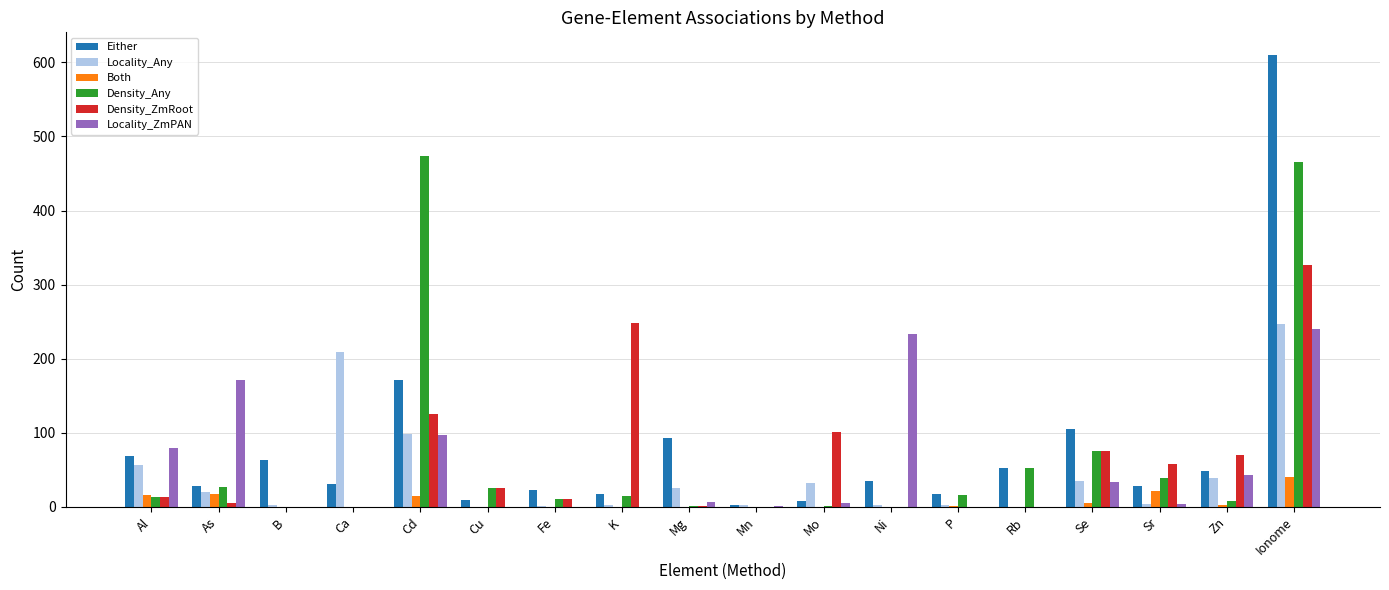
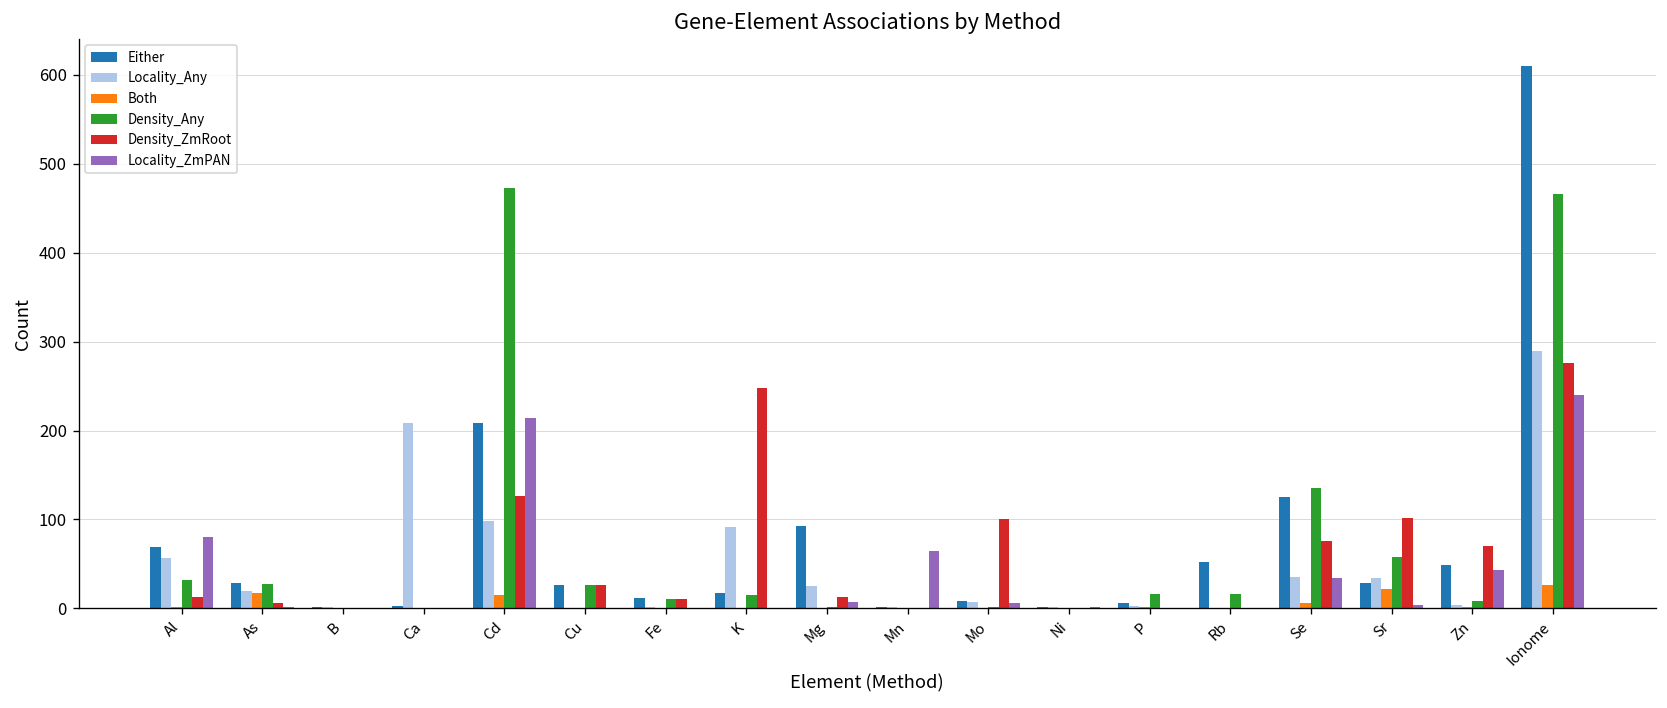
  {
    "Either": {
      "Al": 70,
      "As": 30,
-     "B": 60,
-     "Ca": 30,
-     "Cd": 170,
-     "Cu": 10,
-     "Fe": 20,
+     "B": 0,
+     "Ca": 0,
+     "Cd": 210,
+     "Cu": 30,
+     "Fe": 10,
      "K": 20,
      "Mg": 90,
      "Mo": 10,
-     "Ni": 40,
-     "P": 20,
+     "Ni": 0,
+     "P": 10,
      "Rb": 50,
-     "Se": 110,
+     "Se": 130,
      "Sr": 30,
      "Zn": 50,
      "Ionome": 610
    },
    "Locality_Any": {
      "Al": 60,
      "As": 20,
      "Ca": 210,
      "Cd": 100,
      "Cu": 0,
-     "K": 0,
+     "K": 90,
      "Mg": 30,
-     "Mo": 30,
+     "Mo": 10,
      "Rb": 0,
      "Se": 40,
-     "Sr": 0,
-     "Zn": 40,
-     "Ionome": 250
+     "Sr": 30,
+     "Zn": 0,
+     "Ionome": 290
    },
    "Both": {
-     "Al": 20,
+     "Al": 0,
      "As": 20,
      "B": 0,
      "Ca": 0,
      "Cd": 20,
      "Cu": 0,
      "Fe": 0,
      "K": 0,
      "Mg": 0,
      "Mn": 0,
      "Mo": 0,
      "Ni": 0,
      "Rb": 0,
      "Se": 10,
      "Sr": 20,
-     "Ionome": 40
+     "Ionome": 30
    },
    "Density_Any": {
-     "Al": 10,
+     "Al": 30,
      "As": 30,
      "B": 0,
      "Ca": 0,
      "Cd": 470,
      "Cu": 30,
      "Fe": 10,
      "K": 20,
      "Mn": 0,
      "Ni": 0,
      "P": 20,
-     "Rb": 50,
-     "Se": 80,
-     "Sr": 40,
+     "Rb": 20,
+     "Se": 140,
+     "Sr": 60,
      "Zn": 10,
      "Ionome": 470
    },
    "Density_ZmRoot": {
      "Al": 10,
      "As": 10,
      "B": 0,
      "Ca": 0,
      "Cd": 130,
      "Cu": 30,
      "Fe": 10,
      "K": 250,
-     "Mg": 0,
+     "Mg": 10,
      "Mn": 0,
      "Mo": 100,
      "Ni": 0,
      "P": 0,
      "Rb": 0,
      "Se": 80,
-     "Sr": 60,
+     "Sr": 100,
      "Zn": 70,
-     "Ionome": 330
+     "Ionome": 280
    },
    "Locality_ZmPAN": {
      "Al": 80,
-     "As": 170,
+     "As": 0,
      "B": 0,
      "Ca": 0,
-     "Cd": 100,
+     "Cd": 210,
      "Cu": 0,
      "Fe": 0,
      "K": 0,
      "Mg": 10,
-     "Mn": 0,
+     "Mn": 60,
      "Mo": 10,
-     "Ni": 230,
+     "Ni": 0,
      "P": 0,
      "Rb": 0,
      "Se": 30,
      "Sr": 0,
      "Zn": 40,
      "Ionome": 240
    }
  }
